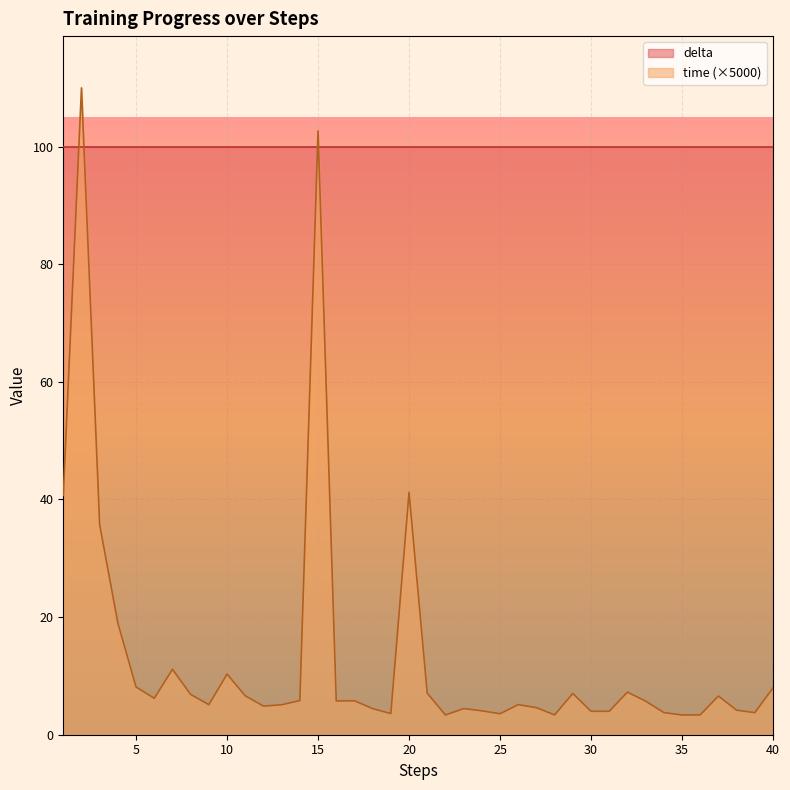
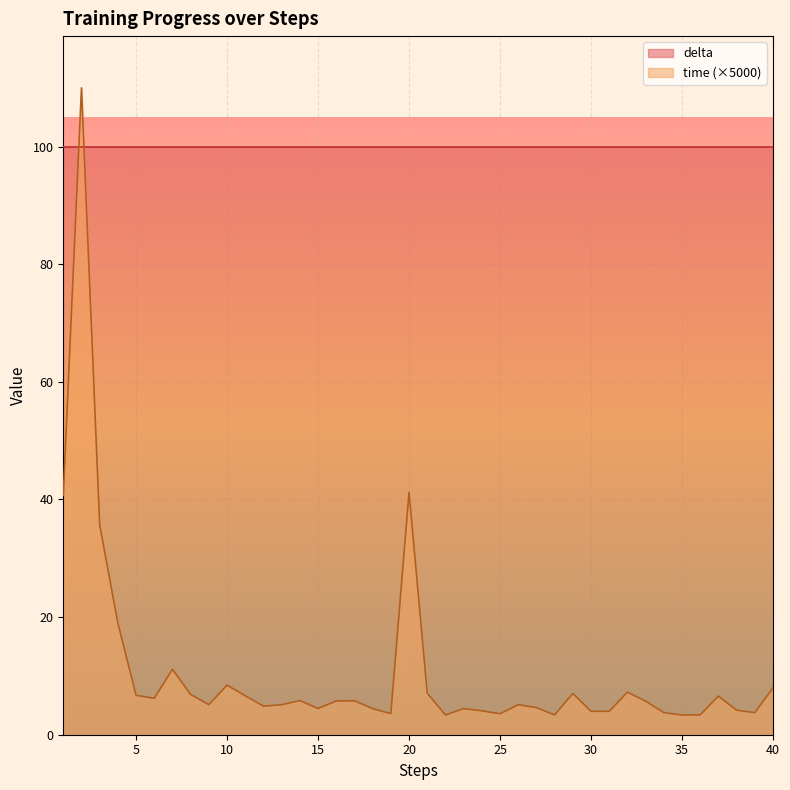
  {
    "delta": {
      "5": 100,
      "10": 100,
      "15": 100,
      "20": 100,
      "25": 100,
      "30": 100,
      "35": 100,
      "40": 100
    },
    "time (×5000)": {
-     "5": 8,
-     "10": 10,
-     "15": 103,
+     "5": 7,
+     "10": 8,
+     "15": 4,
      "20": 41,
      "25": 4,
      "30": 4,
      "35": 3,
      "40": 8
    }
  }
